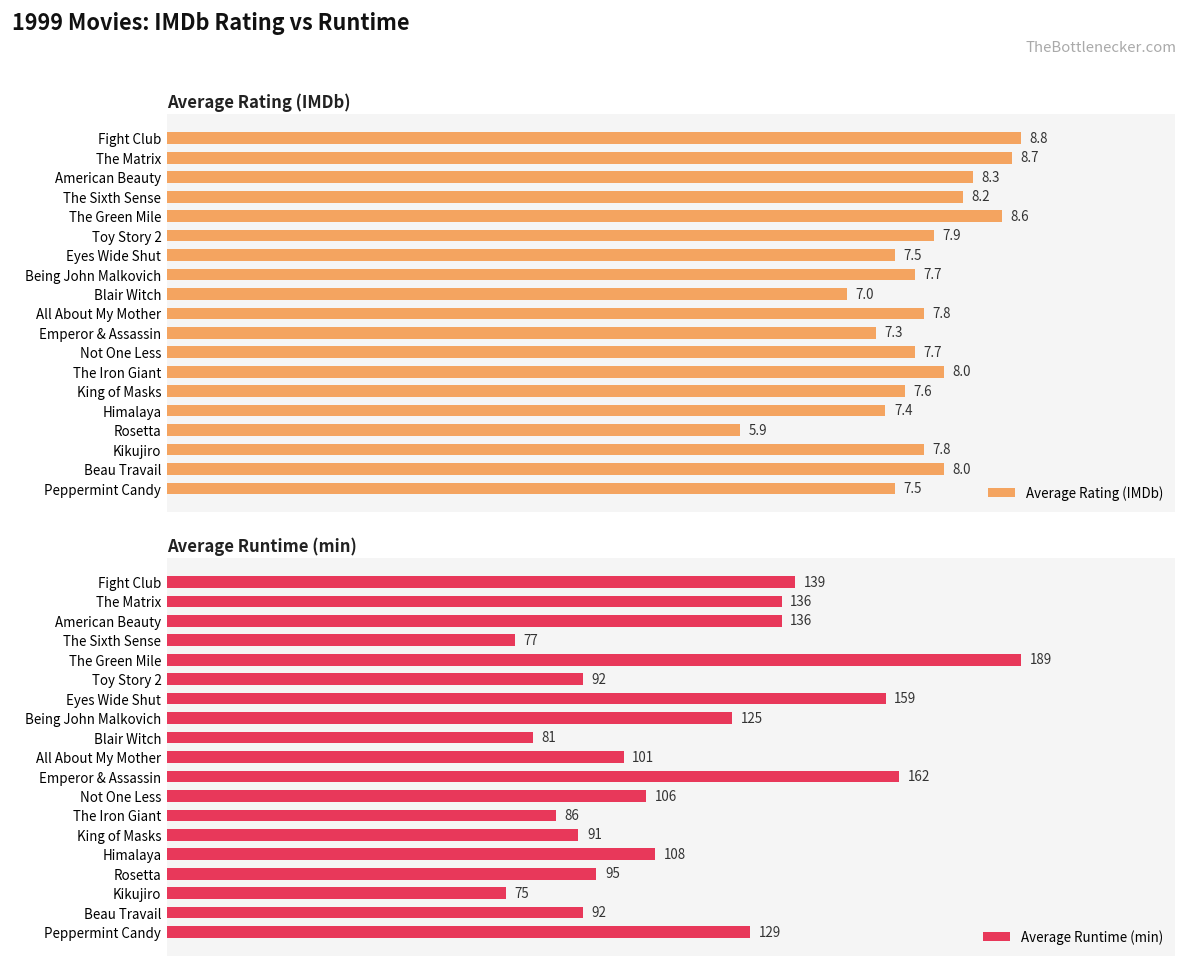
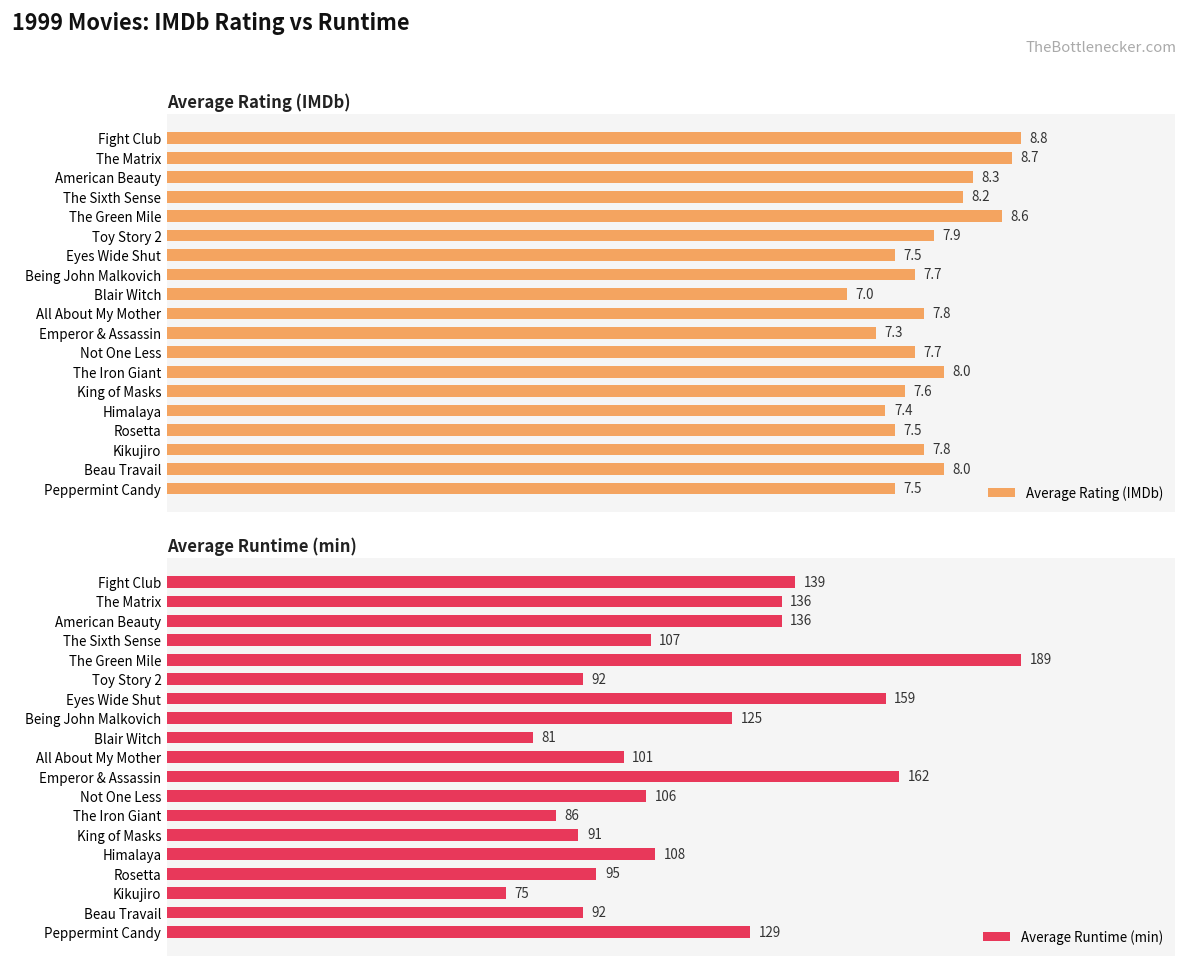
  {
    "Average Rating (IMDb)": {
      "Fight Club": 8.8,
      "The Matrix": 8.7,
      "American Beauty": 8.3,
      "The Sixth Sense": 8.2,
      "The Green Mile": 8.6,
      "Toy Story 2": 7.9,
      "Eyes Wide Shut": 7.5,
      "Being John Malkovich": 7.7,
      "Blair Witch": 7.0,
      "All About My Mother": 7.8,
      "Emperor & Assassin": 7.3,
      "Not One Less": 7.7,
      "The Iron Giant": 8.0,
      "King of Masks": 7.6,
      "Himalaya": 7.4,
-     "Rosetta": 5.9,
+     "Rosetta": 7.5,
      "Kikujiro": 7.8,
      "Beau Travail": 8.0,
      "Peppermint Candy": 7.5
    },
    "Average Runtime (min)": {
      "Fight Club": 139,
      "The Matrix": 136,
      "American Beauty": 136,
-     "The Sixth Sense": 77,
+     "The Sixth Sense": 107,
      "The Green Mile": 189,
      "Toy Story 2": 92,
      "Eyes Wide Shut": 159,
      "Being John Malkovich": 125,
      "Blair Witch": 81,
      "All About My Mother": 101,
      "Emperor & Assassin": 162,
      "Not One Less": 106,
      "The Iron Giant": 86,
      "King of Masks": 91,
      "Himalaya": 108,
      "Rosetta": 95,
      "Kikujiro": 75,
      "Beau Travail": 92,
      "Peppermint Candy": 129
    }
  }
